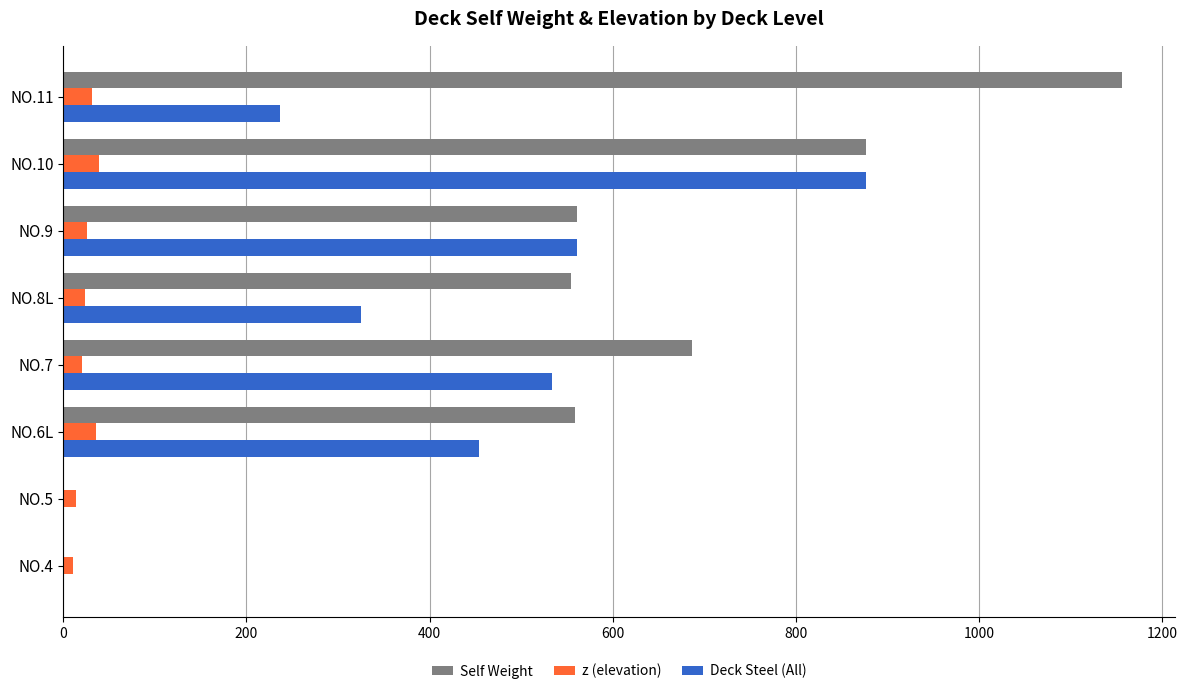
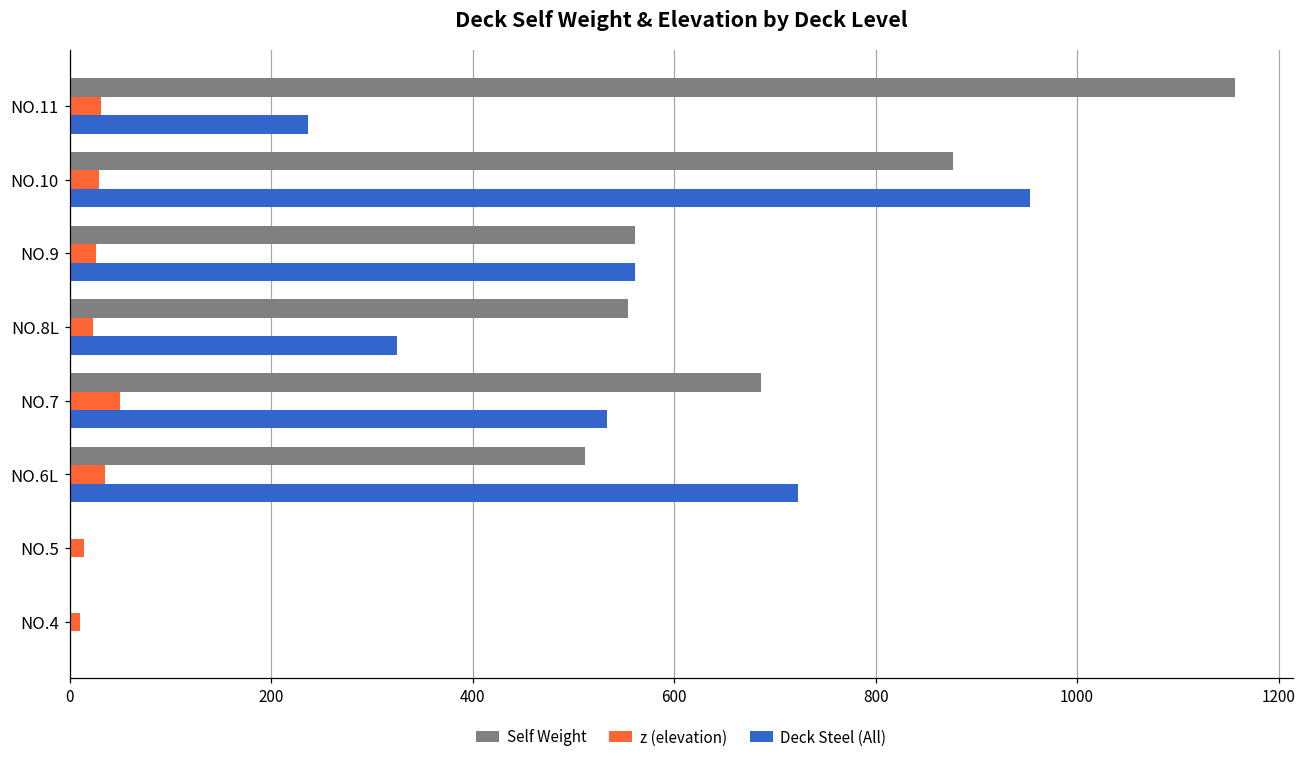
  {
    "Self Weight": {
      "NO.11": 1160,
      "NO.10": 880,
      "NO.9": 560,
      "NO.8L": 550,
      "NO.7": 690,
-     "NO.6L": 560,
+     "NO.6L": 510,
      "NO.5": 0,
      "NO.4": 0
    },
    "z (elevation)": {
      "NO.11": 30,
-     "NO.10": 40,
+     "NO.10": 30,
      "NO.9": 30,
      "NO.8L": 20,
-     "NO.7": 20,
+     "NO.7": 50,
      "NO.6L": 40,
      "NO.5": 10,
      "NO.4": 10
    },
    "Deck Steel (All)": {
      "NO.11": 240,
-     "NO.10": 880,
+     "NO.10": 950,
      "NO.9": 560,
      "NO.8L": 330,
      "NO.7": 530,
-     "NO.6L": 450,
+     "NO.6L": 720,
      "NO.5": 0,
      "NO.4": 0
    }
  }
